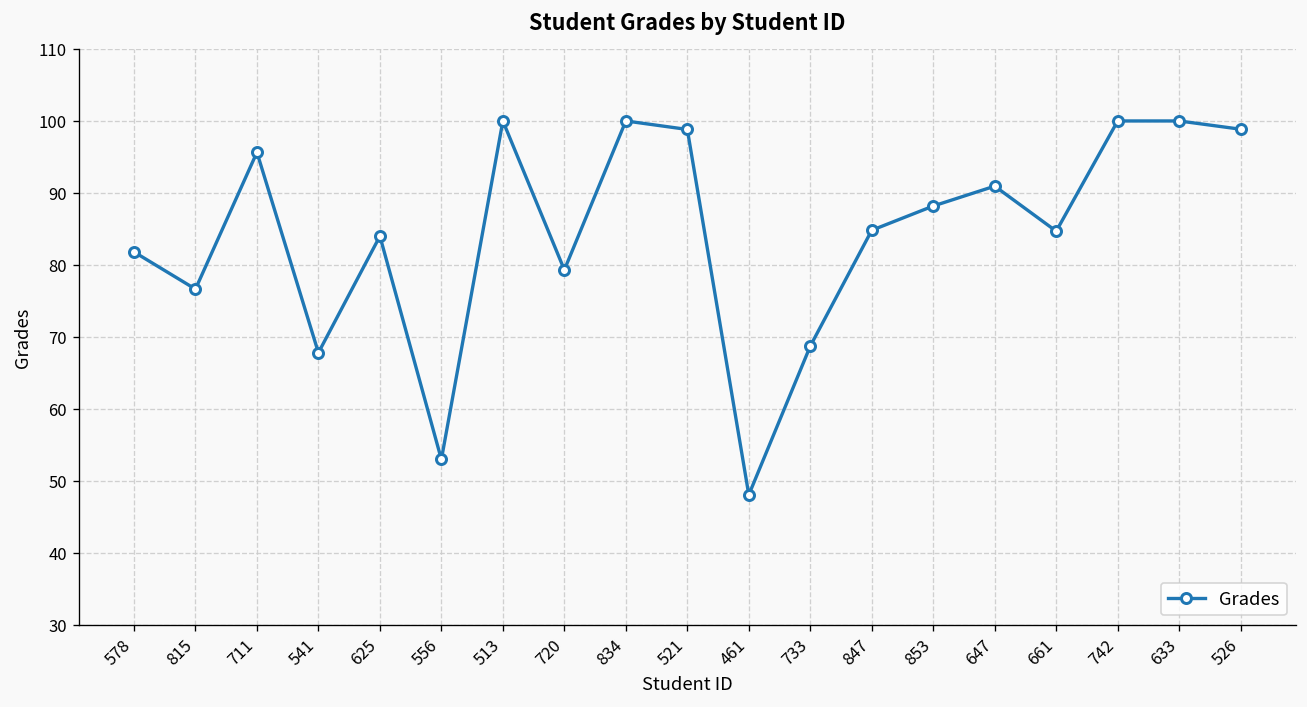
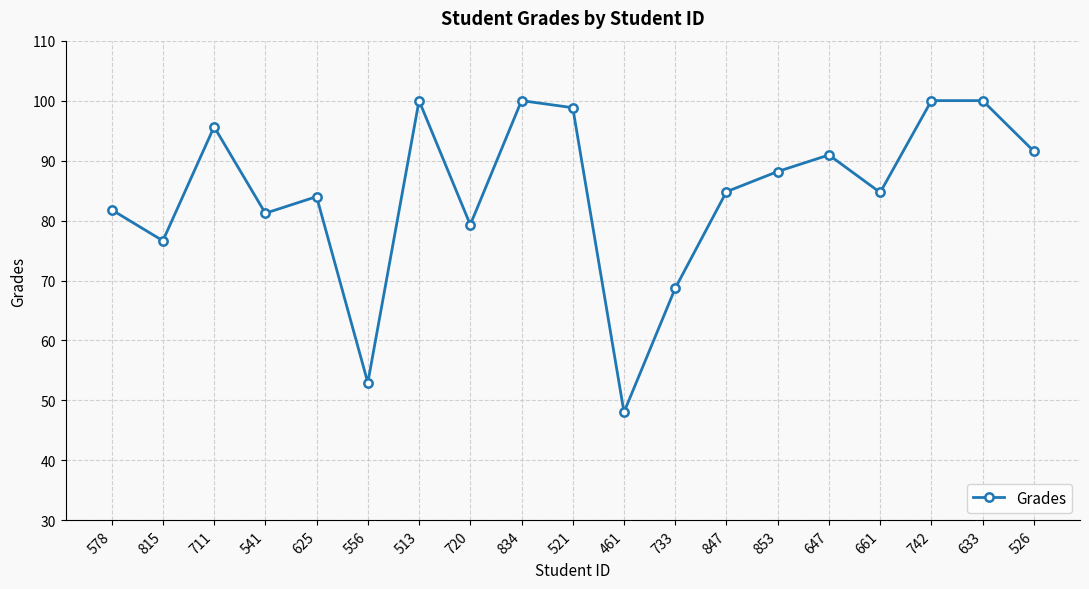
  {
    "578": 82,
    "815": 77,
    "711": 96,
-   "541": 68,
+   "541": 81,
    "625": 84,
    "556": 53,
    "513": 100,
    "720": 79,
    "834": 100,
    "521": 99,
    "461": 48,
    "733": 69,
    "847": 85,
    "853": 88,
    "647": 91,
    "661": 85,
    "742": 100,
    "633": 100,
-   "526": 99
+   "526": 92
  }
